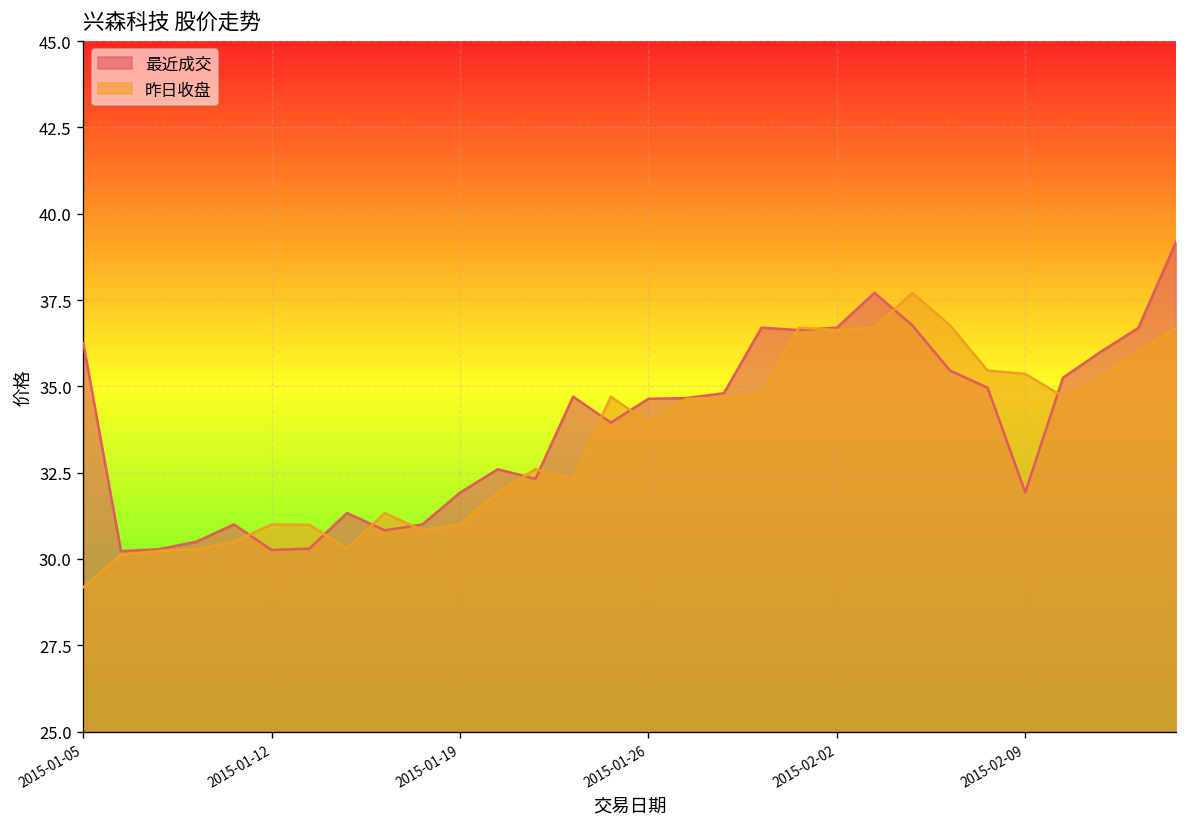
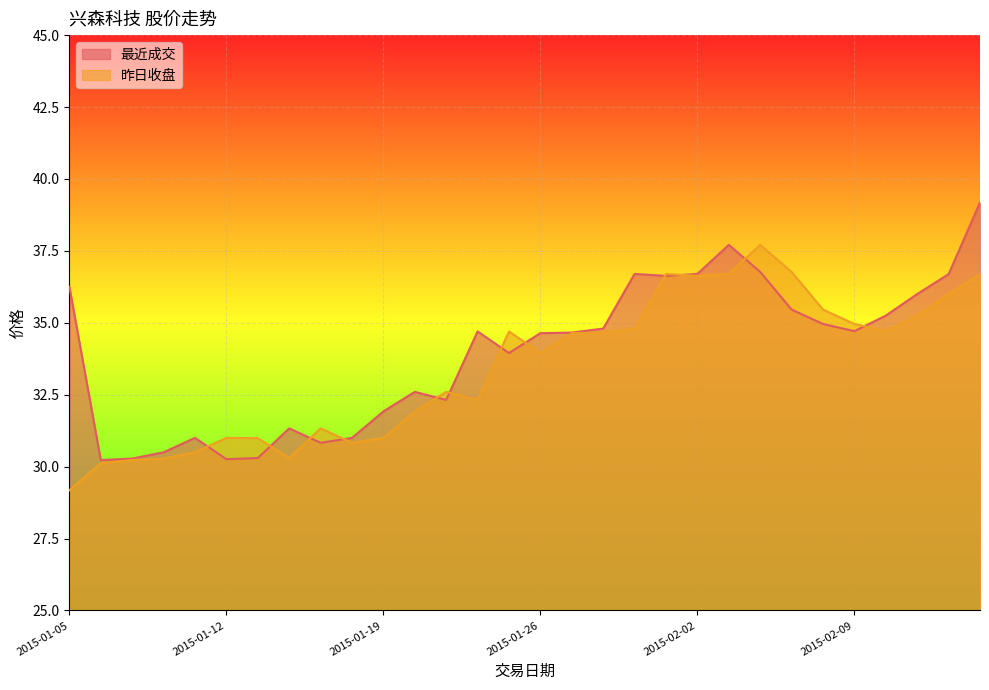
  {
    "最近成交": {
      "2015-01-05": 36.3,
      "2015-01-12": 30.3,
      "2015-01-19": 31.9,
      "2015-01-26": 34.6,
-     "2015-02-09": 31.9
+     "2015-02-09": 34.7
    },
    "昨日收盘": {
      "2015-01-05": 29.2,
      "2015-01-12": 31.0,
      "2015-01-19": 31.0,
      "2015-01-26": 34.0,
-     "2015-02-09": 35.4
+     "2015-02-09": 35.0
    }
  }
